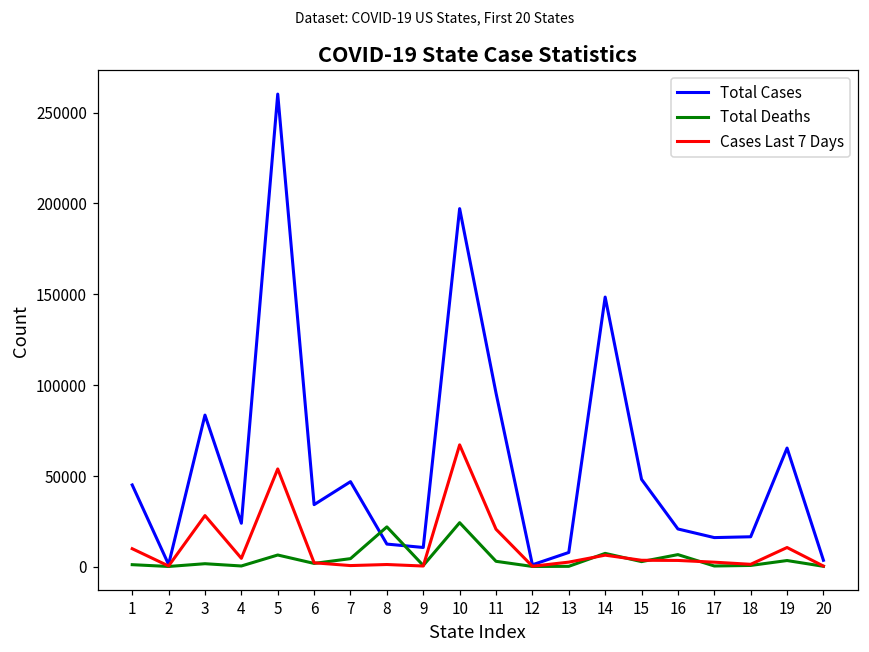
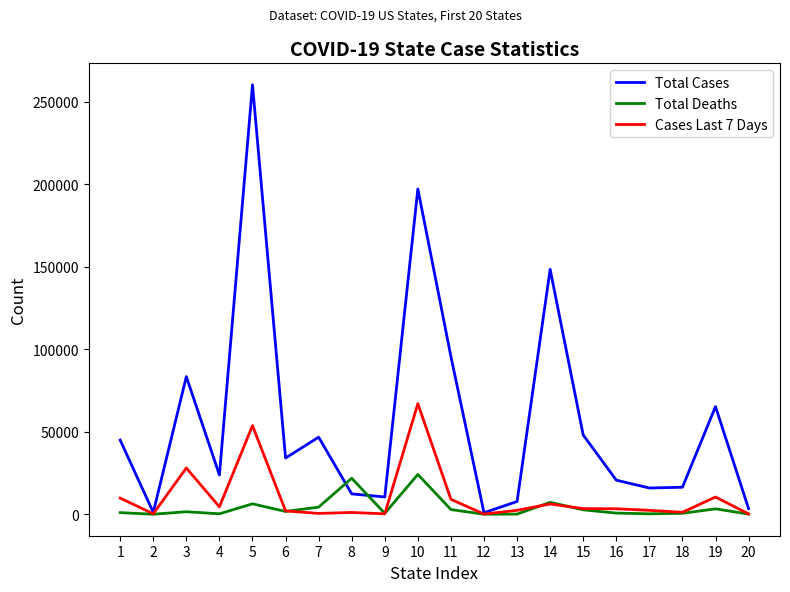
  {
    "Total Cases": {
      "1": 45000,
      "3": 83000,
      "4": 24000,
      "5": 260000,
      "6": 34000,
      "7": 47000,
      "8": 12000,
      "9": 10000,
      "10": 197000,
      "11": 96000,
      "13": 8000,
      "14": 148000,
      "15": 48000,
      "16": 21000,
      "17": 16000,
      "18": 16000,
      "19": 65000,
      "20": 3000
    },
    "Total Deaths": {
      "1": 1000,
      "3": 2000,
      "4": 0,
      "5": 6000,
      "7": 4000,
      "8": 22000,
      "10": 24000,
      "11": 3000,
      "13": 0,
-     "16": 7000,
+     "16": 1000,
      "17": 0,
      "19": 3000
    },
    "Cases Last 7 Days": {
      "1": 10000,
      "3": 28000,
      "4": 5000,
      "5": 54000,
      "7": 1000,
      "8": 1000,
      "10": 67000,
-     "11": 21000,
+     "11": 9000,
      "13": 2000,
      "16": 3000,
      "17": 2000,
      "19": 10000
    }
  }
